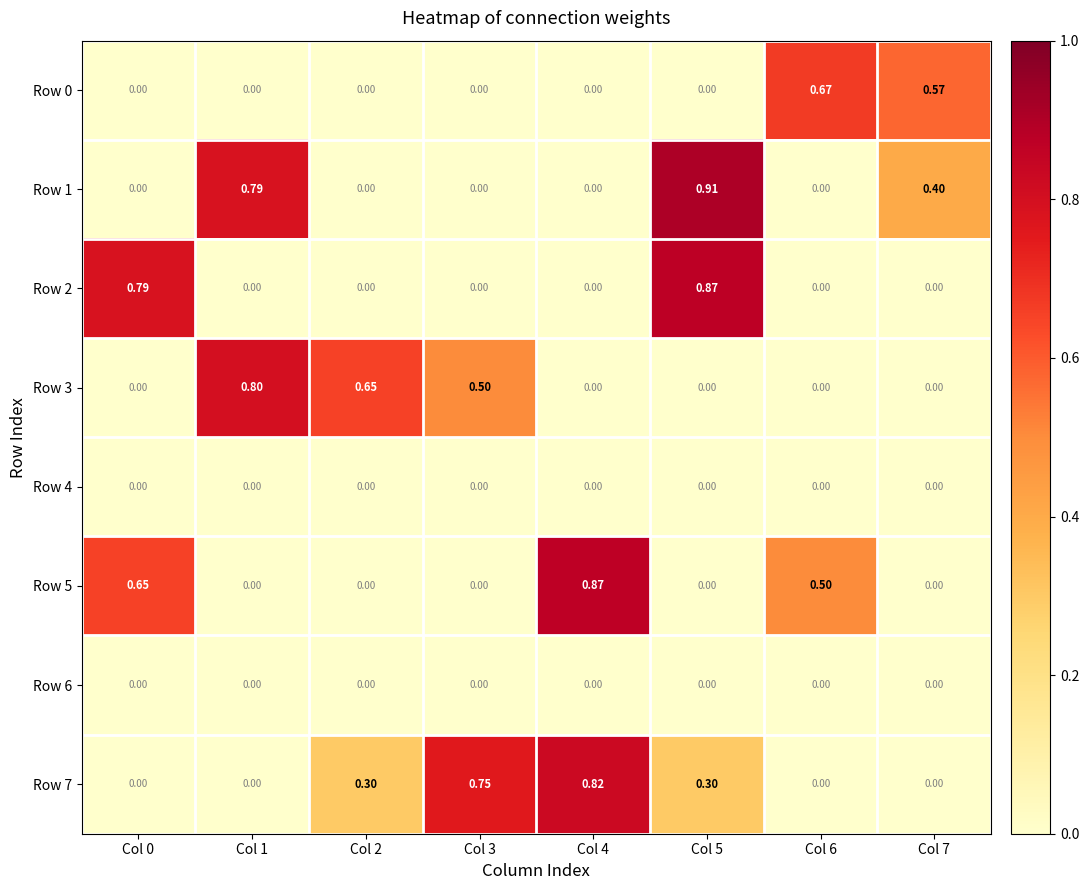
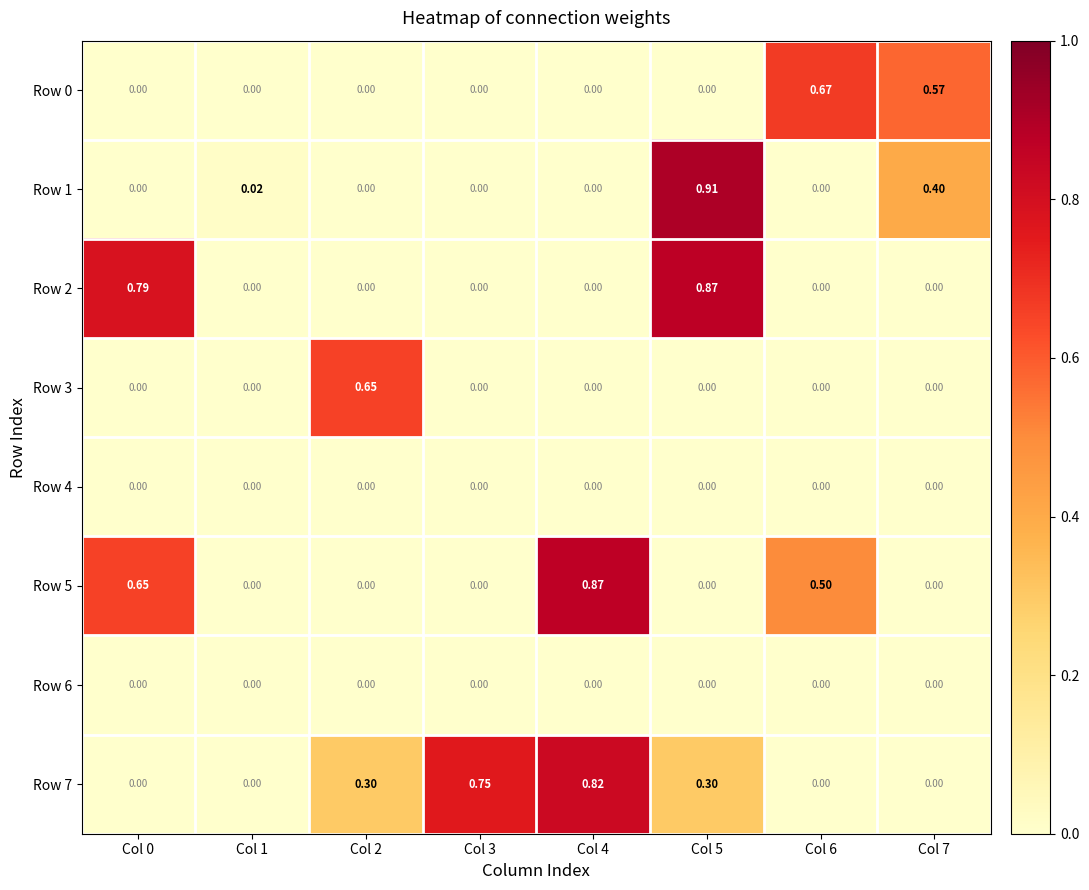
  {
    "Row 0": {
      "Col 0": 0.00,
      "Col 1": 0.00,
      "Col 2": 0.00,
      "Col 3": 0.00,
      "Col 4": 0.00,
      "Col 5": 0.00,
      "Col 6": 0.67,
      "Col 7": 0.57
    },
    "Row 1": {
      "Col 0": 0.00,
-     "Col 1": 0.79,
+     "Col 1": 0.02,
      "Col 2": 0.00,
      "Col 3": 0.00,
      "Col 4": 0.00,
      "Col 5": 0.91,
      "Col 6": 0.00,
      "Col 7": 0.40
    },
    "Row 2": {
      "Col 0": 0.79,
      "Col 1": 0.00,
      "Col 2": 0.00,
      "Col 3": 0.00,
      "Col 4": 0.00,
      "Col 5": 0.87,
      "Col 6": 0.00,
      "Col 7": 0.00
    },
    "Row 3": {
      "Col 0": 0.00,
-     "Col 1": 0.80,
+     "Col 1": 0.00,
      "Col 2": 0.65,
-     "Col 3": 0.50,
+     "Col 3": 0.00,
      "Col 4": 0.00,
      "Col 5": 0.00,
      "Col 6": 0.00,
      "Col 7": 0.00
    },
    "Row 4": {
      "Col 0": 0.00,
      "Col 1": 0.00,
      "Col 2": 0.00,
      "Col 3": 0.00,
      "Col 4": 0.00,
      "Col 5": 0.00,
      "Col 6": 0.00,
      "Col 7": 0.00
    },
    "Row 5": {
      "Col 0": 0.65,
      "Col 1": 0.00,
      "Col 2": 0.00,
      "Col 3": 0.00,
      "Col 4": 0.87,
      "Col 5": 0.00,
      "Col 6": 0.50,
      "Col 7": 0.00
    },
    "Row 6": {
      "Col 0": 0.00,
      "Col 1": 0.00,
      "Col 2": 0.00,
      "Col 3": 0.00,
      "Col 4": 0.00,
      "Col 5": 0.00,
      "Col 6": 0.00,
      "Col 7": 0.00
    },
    "Row 7": {
      "Col 0": 0.00,
      "Col 1": 0.00,
      "Col 2": 0.30,
      "Col 3": 0.75,
      "Col 4": 0.82,
      "Col 5": 0.30,
      "Col 6": 0.00,
      "Col 7": 0.00
    }
  }
